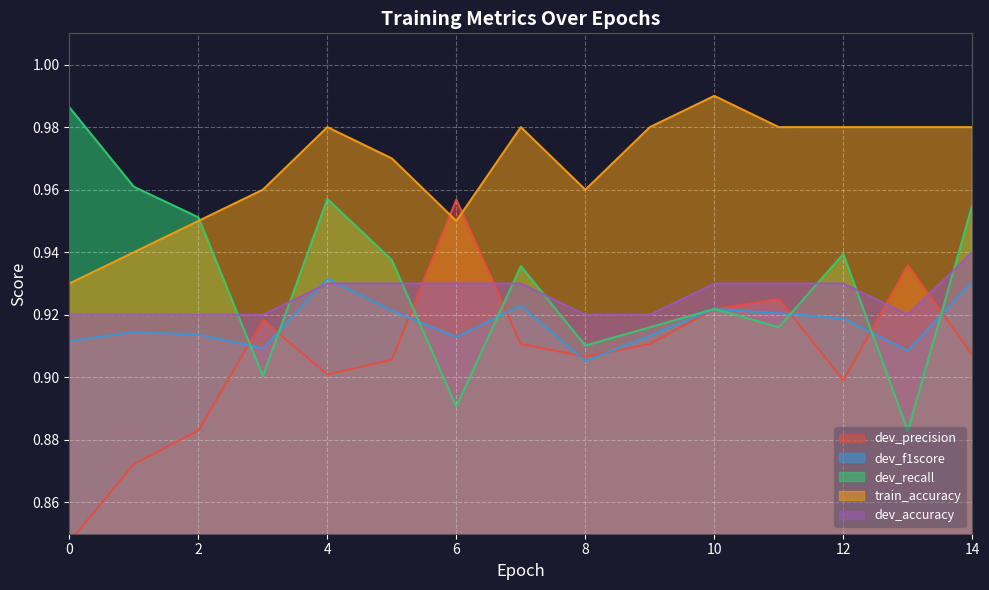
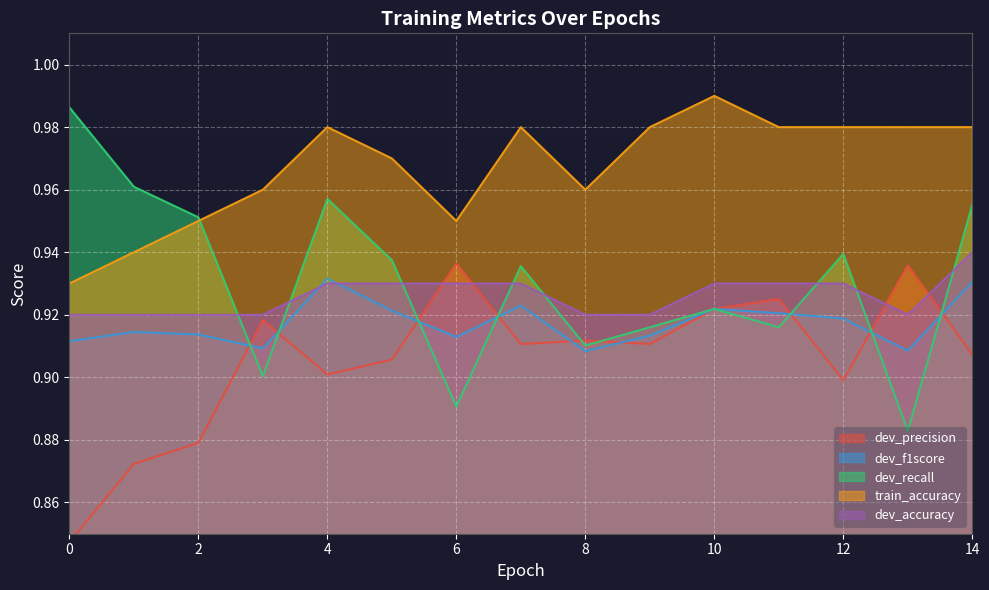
  {
    "dev_precision": {
-     "2": 0.883,
+     "2": 0.879,
      "4": 0.901,
-     "6": 0.957,
-     "8": 0.907,
+     "6": 0.936,
+     "8": 0.912,
      "12": 0.899,
      "14": 0.907
    },
    "dev_f1score": {
      "0": 0.912,
      "2": 0.914,
      "4": 0.932,
      "6": 0.913,
-     "8": 0.905,
+     "8": 0.908,
      "12": 0.919,
      "14": 0.931
    },
    "dev_recall": {
      "0": 0.986,
      "2": 0.951,
      "4": 0.957,
      "6": 0.891,
      "8": 0.910,
      "12": 0.939,
      "14": 0.955
    },
    "train_accuracy": {
      "0": 0.930,
      "2": 0.950,
      "4": 0.980,
      "6": 0.950,
      "8": 0.960,
      "10": 0.990,
      "12": 0.980,
      "14": 0.980
    },
    "dev_accuracy": {
      "0": 0.920,
      "2": 0.920,
      "4": 0.930,
      "6": 0.930,
      "8": 0.920,
      "10": 0.930,
      "12": 0.930,
      "14": 0.940
    }
  }
